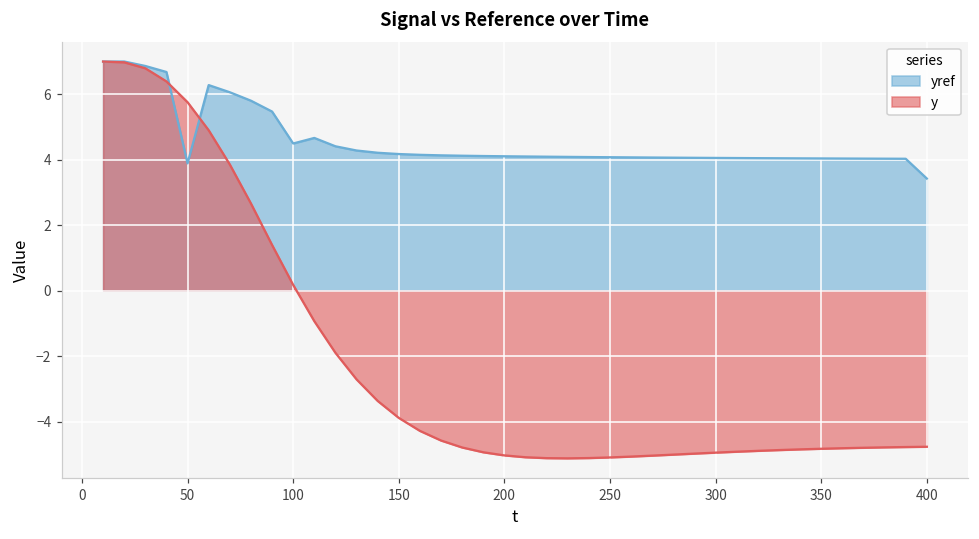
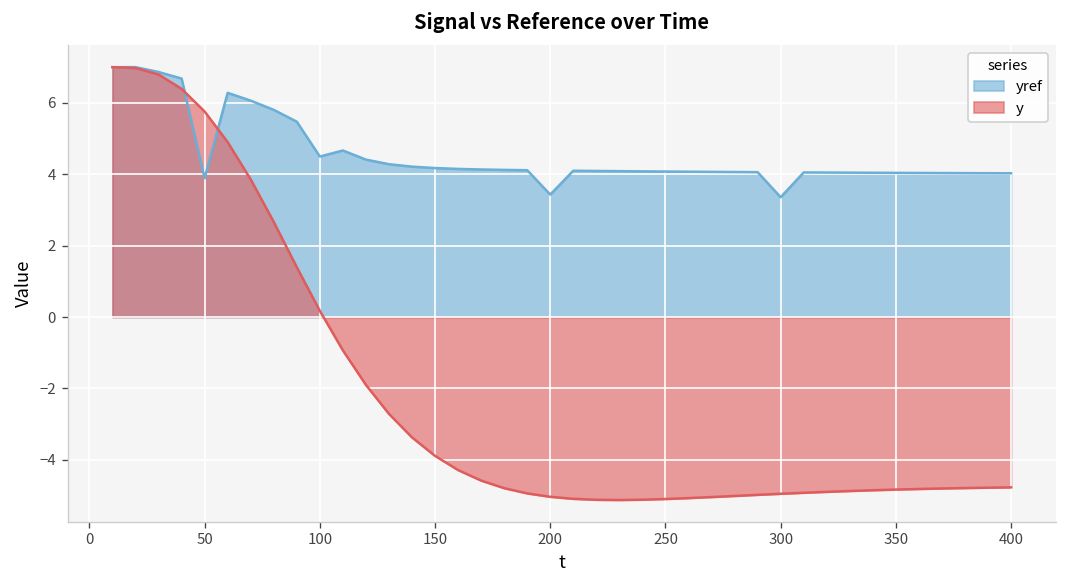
  {
    "yref": {
      "50": 3.9,
      "100": 4.5,
      "150": 4.2,
-     "200": 4.1,
+     "200": 3.4,
      "250": 4.1,
-     "300": 4.1,
+     "300": 3.4,
      "350": 4.0,
-     "400": 3.4
+     "400": 4.0
    }
  }
